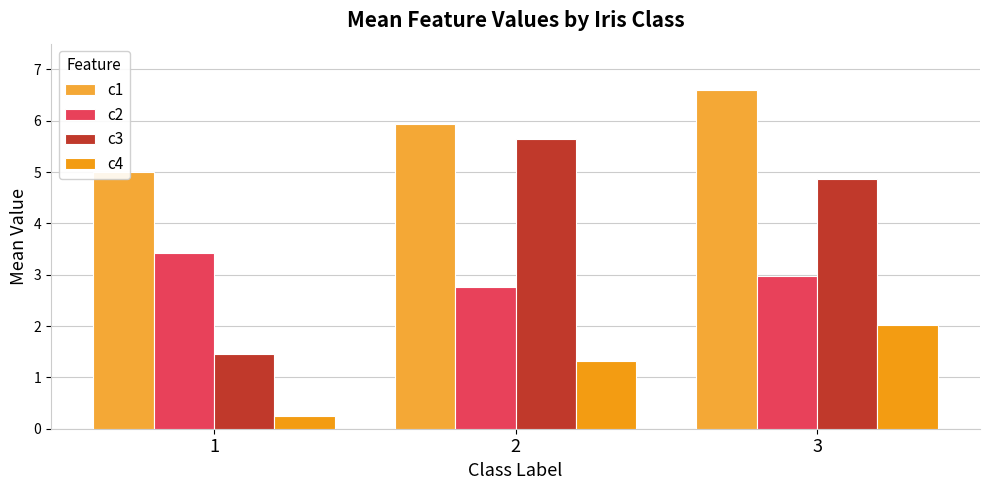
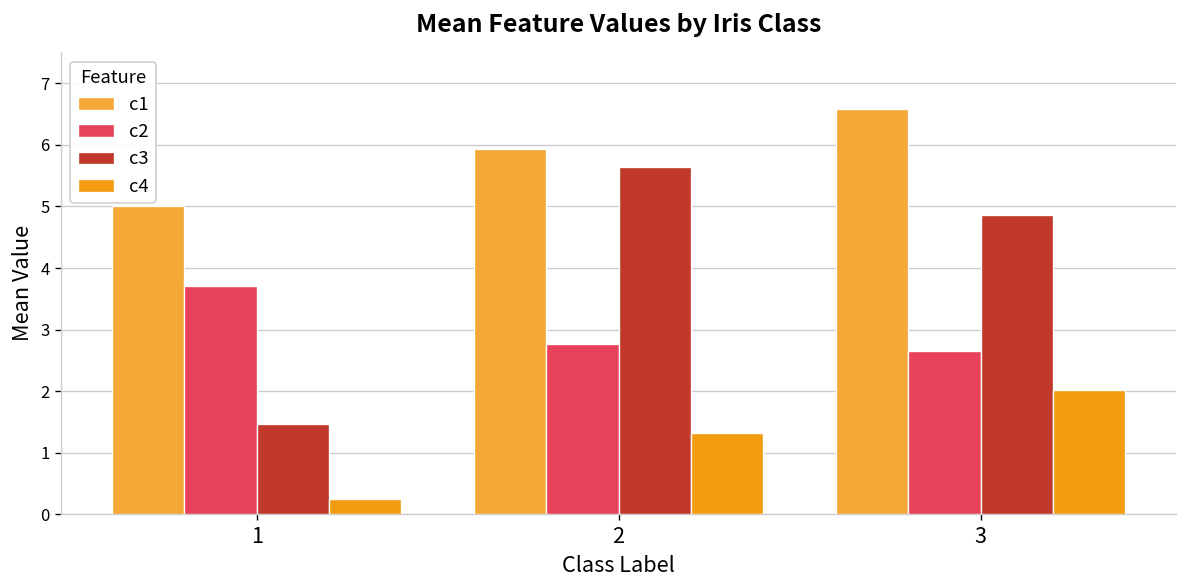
  {
    "c2": {
-     "1": 3.4,
+     "1": 3.7,
      "2": 2.8,
-     "3": 3.0
+     "3": 2.6
    },
    "c3": {
      "1": 1.5,
      "2": 5.6,
      "3": 4.9
    }
  }
